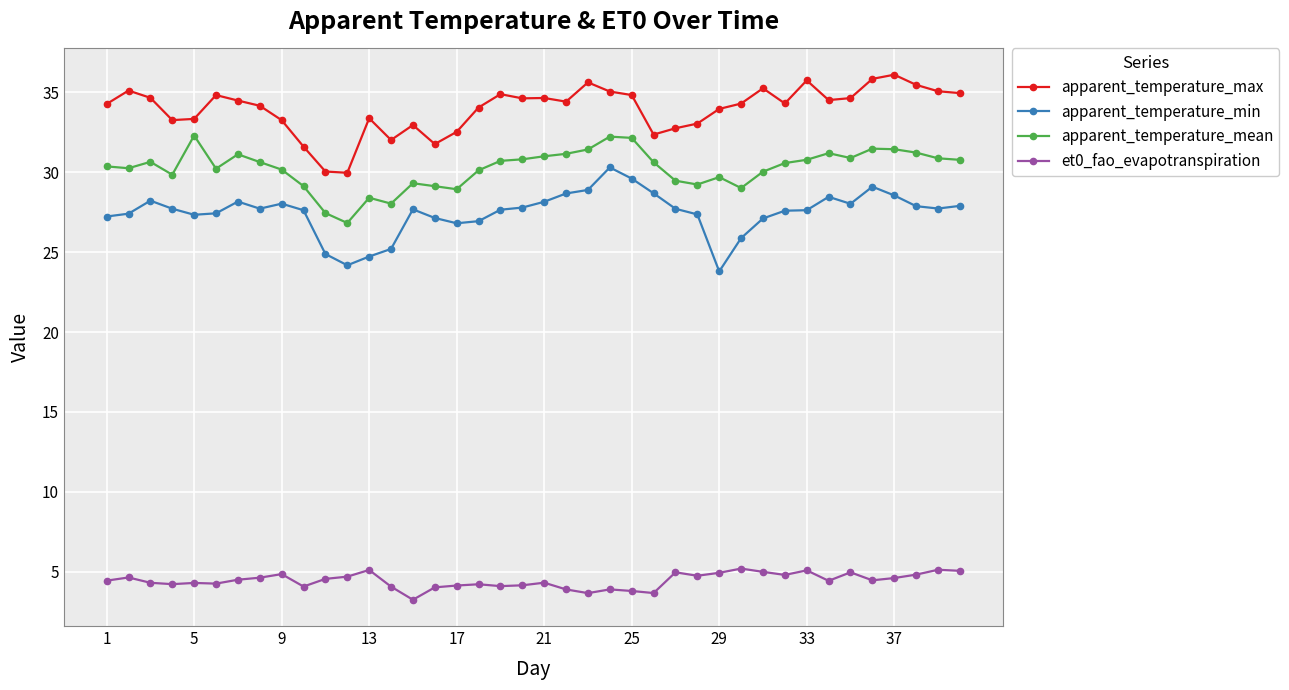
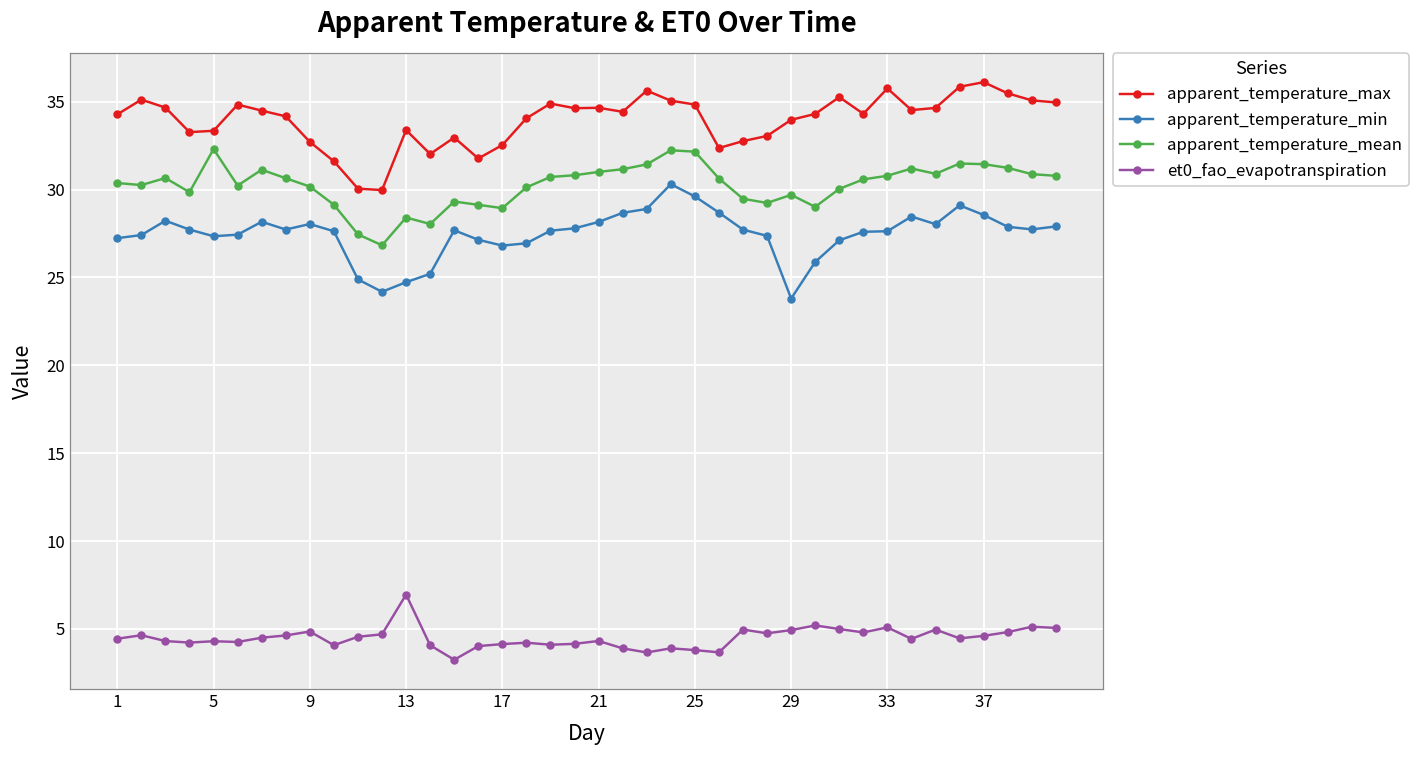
  {
    "apparent_temperature_max": {
      "1": 34.3,
      "5": 33.3,
-     "9": 33.3,
+     "9": 32.7,
      "13": 33.4,
      "17": 32.5,
      "21": 34.7,
      "25": 34.8,
      "29": 34.0,
      "33": 35.8,
      "37": 36.1
    },
    "apparent_temperature_min": {
      "1": 27.2,
      "5": 27.3,
      "9": 28.0,
      "13": 24.7,
      "17": 26.8,
      "21": 28.2,
      "25": 29.6,
      "29": 23.8,
      "33": 27.6,
      "37": 28.6
    },
    "apparent_temperature_mean": {
      "1": 30.4,
      "5": 32.3,
      "9": 30.2,
      "13": 28.4,
      "17": 28.9,
      "21": 31.0,
      "25": 32.2,
      "29": 29.7,
      "33": 30.8,
      "37": 31.4
    },
    "et0_fao_evapotranspiration": {
      "1": 4.4,
      "5": 4.3,
      "9": 4.9,
-     "13": 5.1,
+     "13": 7.0,
      "17": 4.1,
      "21": 4.3,
      "25": 3.8,
      "29": 4.9,
      "33": 5.1,
      "37": 4.6
    }
  }
